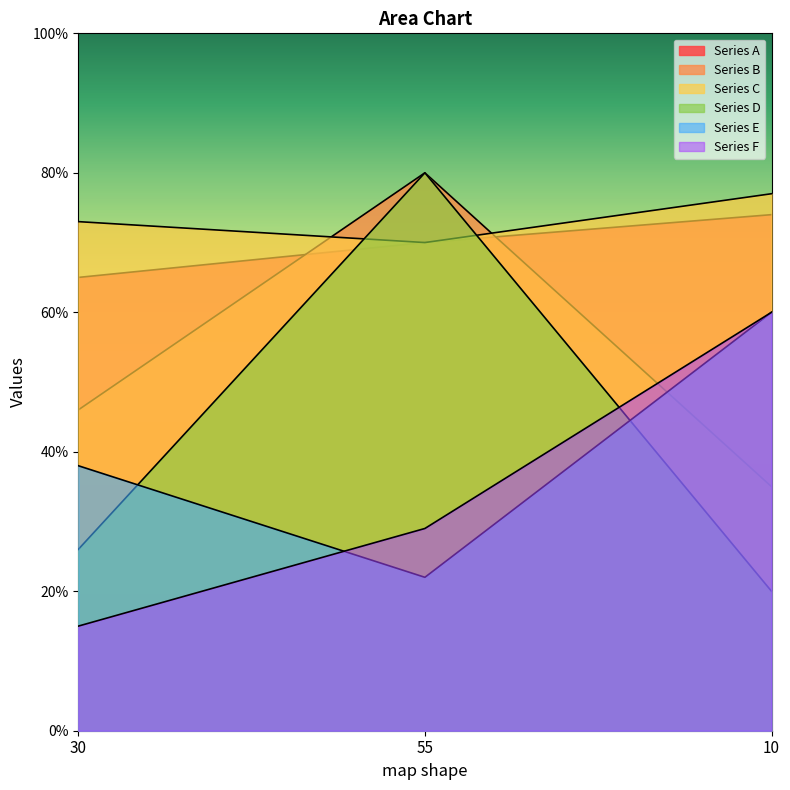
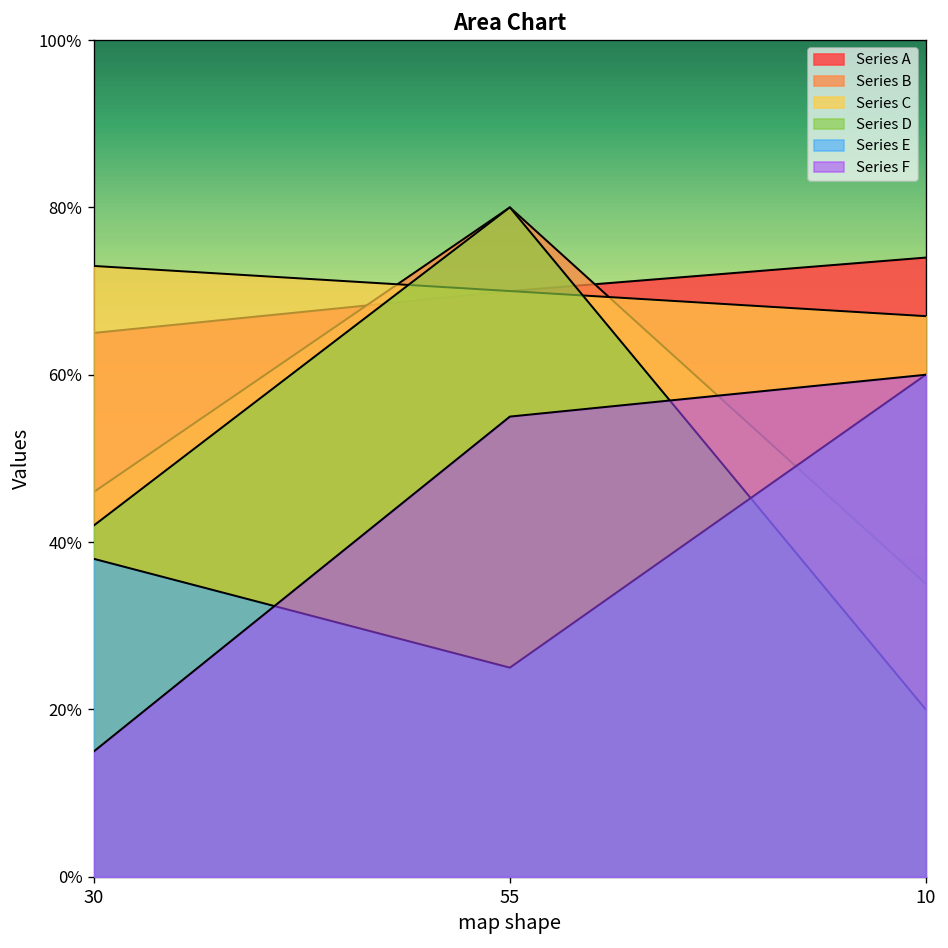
  {
    "Series A": {
      "30": "65%",
      "10": "74%"
    },
    "Series B": {
      "30": "46%",
      "10": "35%"
    },
    "Series C": {
      "30": "73%",
-     "10": "77%"
+     "10": "67%"
    },
    "Series D": {
-     "30": "26%",
+     "30": "42%",
      "10": "20%"
    },
    "Series E": {
      "30": "38%",
-     "55": "22%"
+     "55": "25%"
    },
    "Series F": {
      "30": "15%",
-     "55": "29%"
+     "55": "55%"
    }
  }
